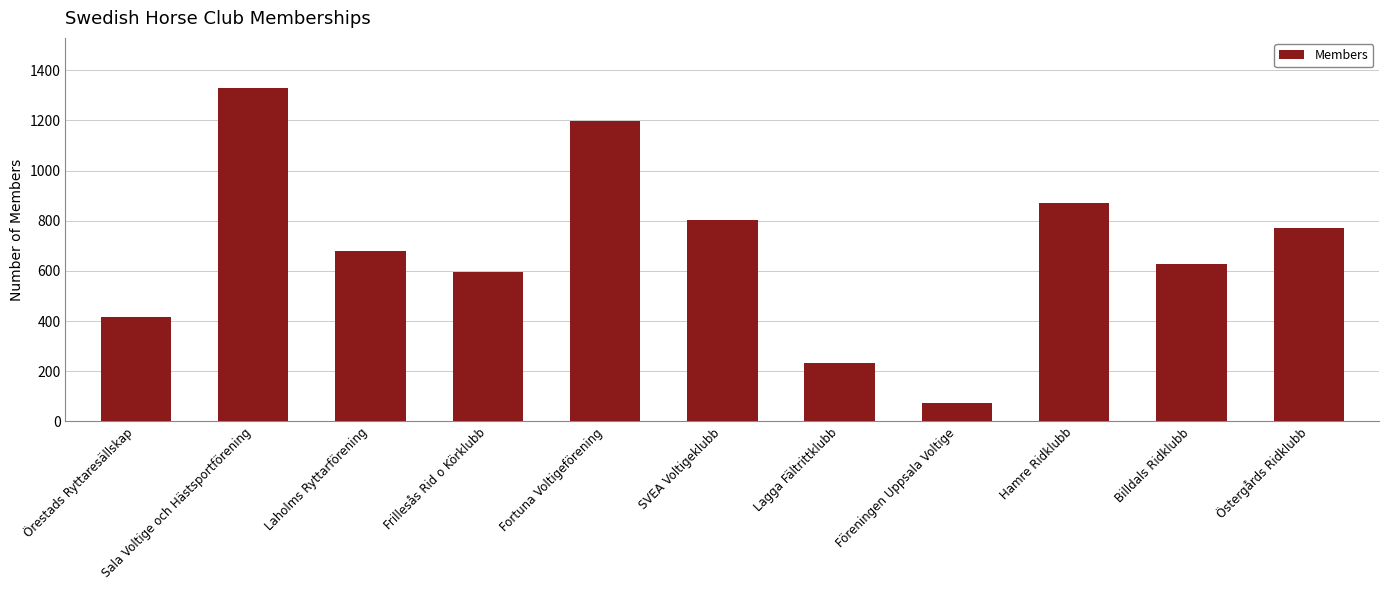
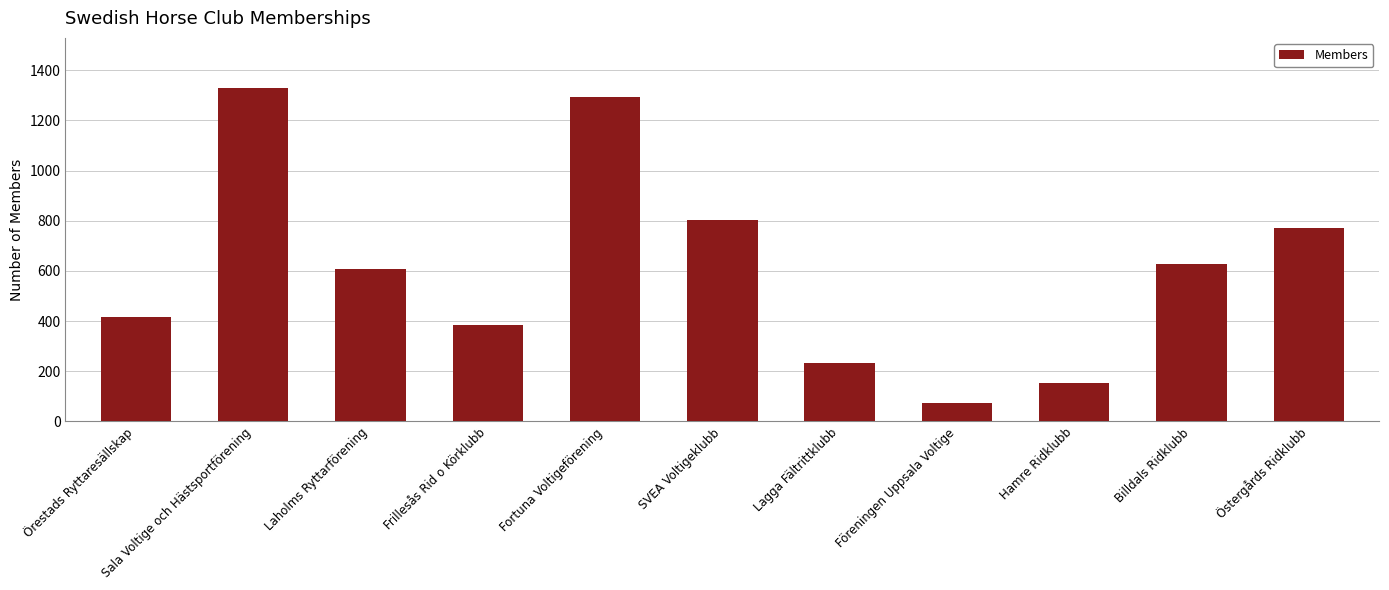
  {
    "Örestads Ryttaresällskap": 420,
    "Sala Voltige och Hästsportförening": 1330,
-   "Laholms Ryttarförening": 680,
-   "Frillesås Rid o Körklubb": 590,
-   "Fortuna Voltigeförening": 1200,
+   "Laholms Ryttarförening": 610,
+   "Frillesås Rid o Körklubb": 380,
+   "Fortuna Voltigeförening": 1290,
    "SVEA Voltigeklubb": 800,
    "Lagga Fältrittklubb": 230,
    "Föreningen Uppsala Voltige": 70,
-   "Hamre Ridklubb": 870,
+   "Hamre Ridklubb": 150,
    "Billdals Ridklubb": 630,
    "Östergårds Ridklubb": 770
  }
